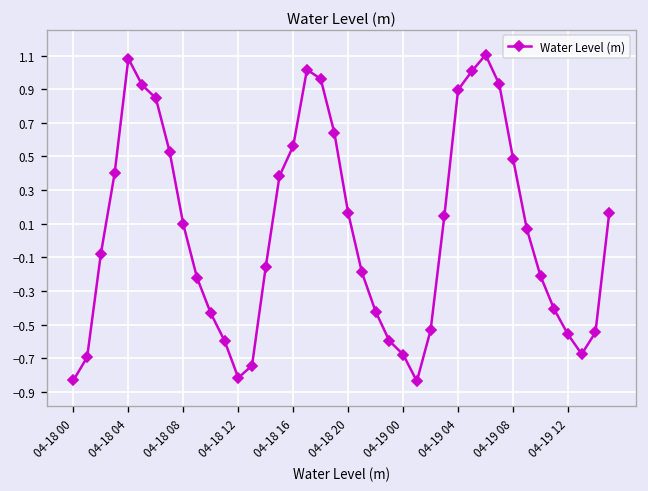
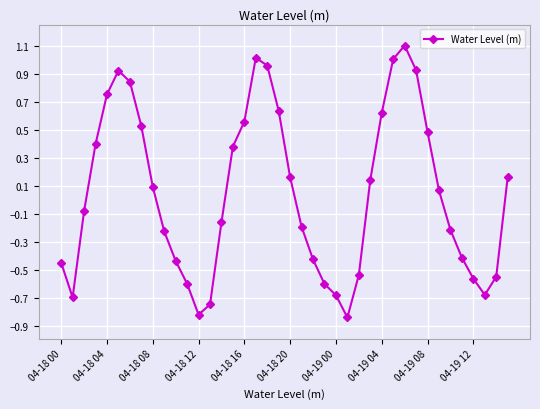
  {
-   "04-18 00": -0.83,
-   "04-18 04": 1.08,
+   "04-18 00": -0.45,
+   "04-18 04": 0.76,
    "04-18 08": 0.10,
    "04-18 12": -0.82,
    "04-18 16": 0.56,
    "04-18 20": 0.16,
    "04-19 00": -0.68,
-   "04-19 04": 0.90,
+   "04-19 04": 0.62,
    "04-19 08": 0.49,
    "04-19 12": -0.56
  }
